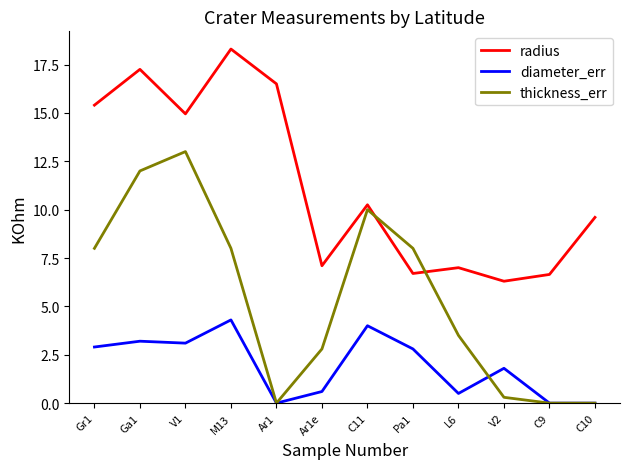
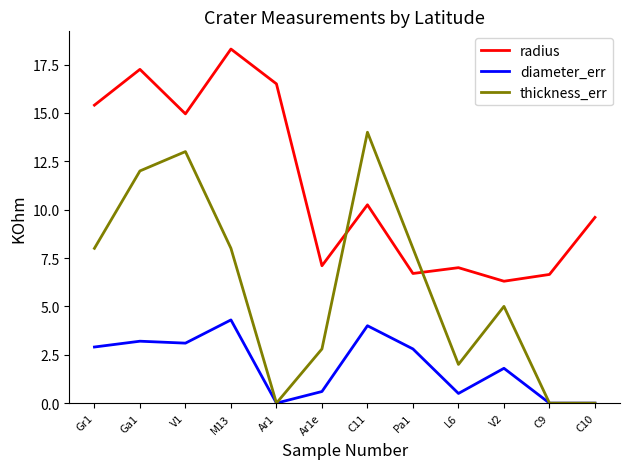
  {
    "radius": {
      "Gr1": 15.4,
      "Ga1": 17.3,
      "V1": 15.0,
      "M13": 18.3,
      "Ar1": 16.5,
      "Ar1e": 7.1,
      "C11": 10.3,
      "Pa1": 6.7,
      "L6": 7.0,
      "V2": 6.3,
      "C9": 6.7,
      "C10": 9.6
    },
    "diameter_err": {
      "Gr1": 2.9,
      "Ga1": 3.2,
      "V1": 3.1,
      "M13": 4.3,
      "Ar1e": 0.6,
      "C11": 4.0,
      "Pa1": 2.8,
      "L6": 0.5,
      "V2": 1.8
    },
    "thickness_err": {
      "Gr1": 8.0,
      "Ga1": 12.0,
      "V1": 13.0,
      "M13": 8.0,
      "Ar1e": 2.8,
-     "C11": 10,
+     "C11": 14,
      "Pa1": 8.0,
-     "L6": 3.5,
-     "V2": 0.3
+     "L6": 2.0,
+     "V2": 5.0
    }
  }
